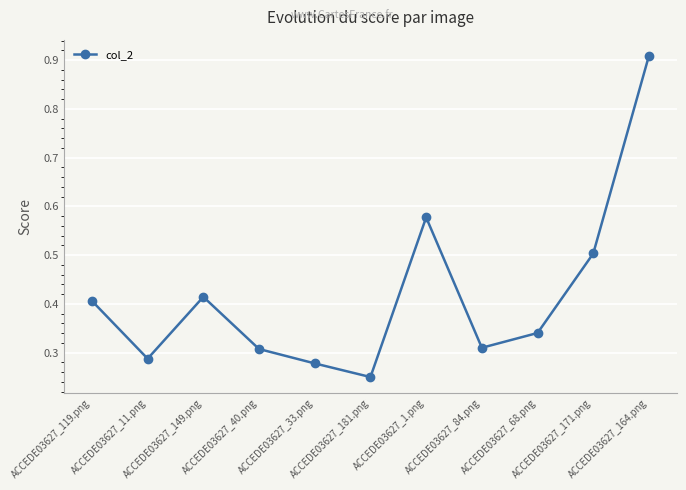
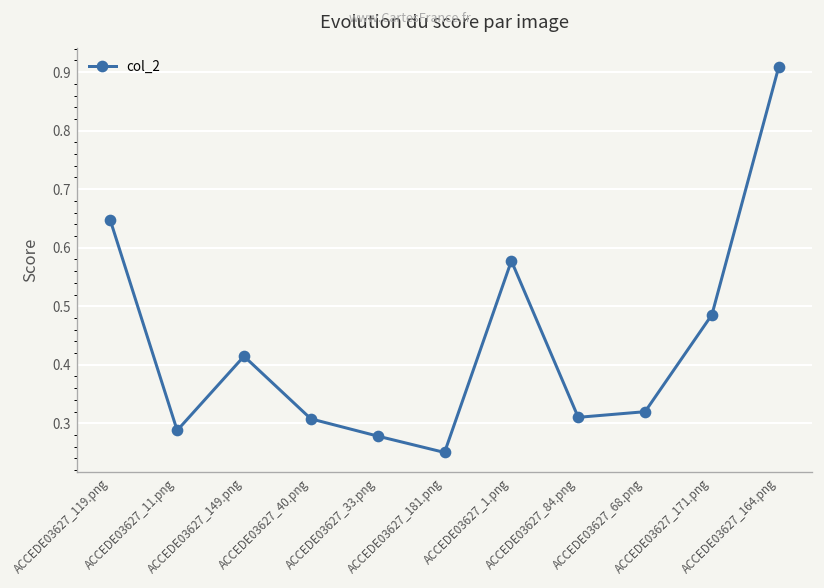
  {
-   "ACCEDE03627_119.png": 0.41,
+   "ACCEDE03627_119.png": 0.65,
    "ACCEDE03627_11.png": 0.29,
    "ACCEDE03627_149.png": 0.41,
    "ACCEDE03627_40.png": 0.31,
    "ACCEDE03627_33.png": 0.28,
    "ACCEDE03627_181.png": 0.25,
    "ACCEDE03627_1.png": 0.58,
    "ACCEDE03627_84.png": 0.31,
-   "ACCEDE03627_68.png": 0.34,
-   "ACCEDE03627_171.png": 0.50,
+   "ACCEDE03627_68.png": 0.32,
+   "ACCEDE03627_171.png": 0.49,
    "ACCEDE03627_164.png": 0.91
  }
